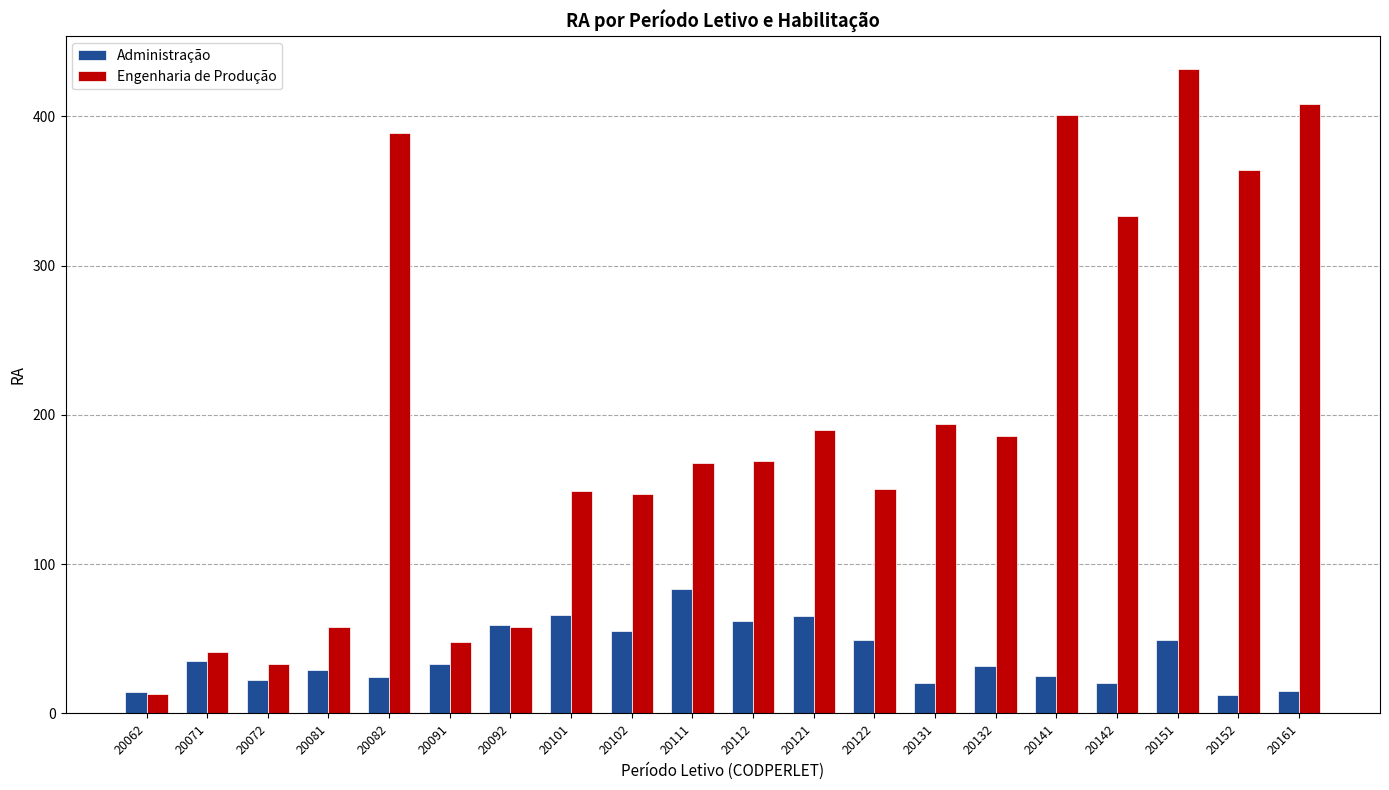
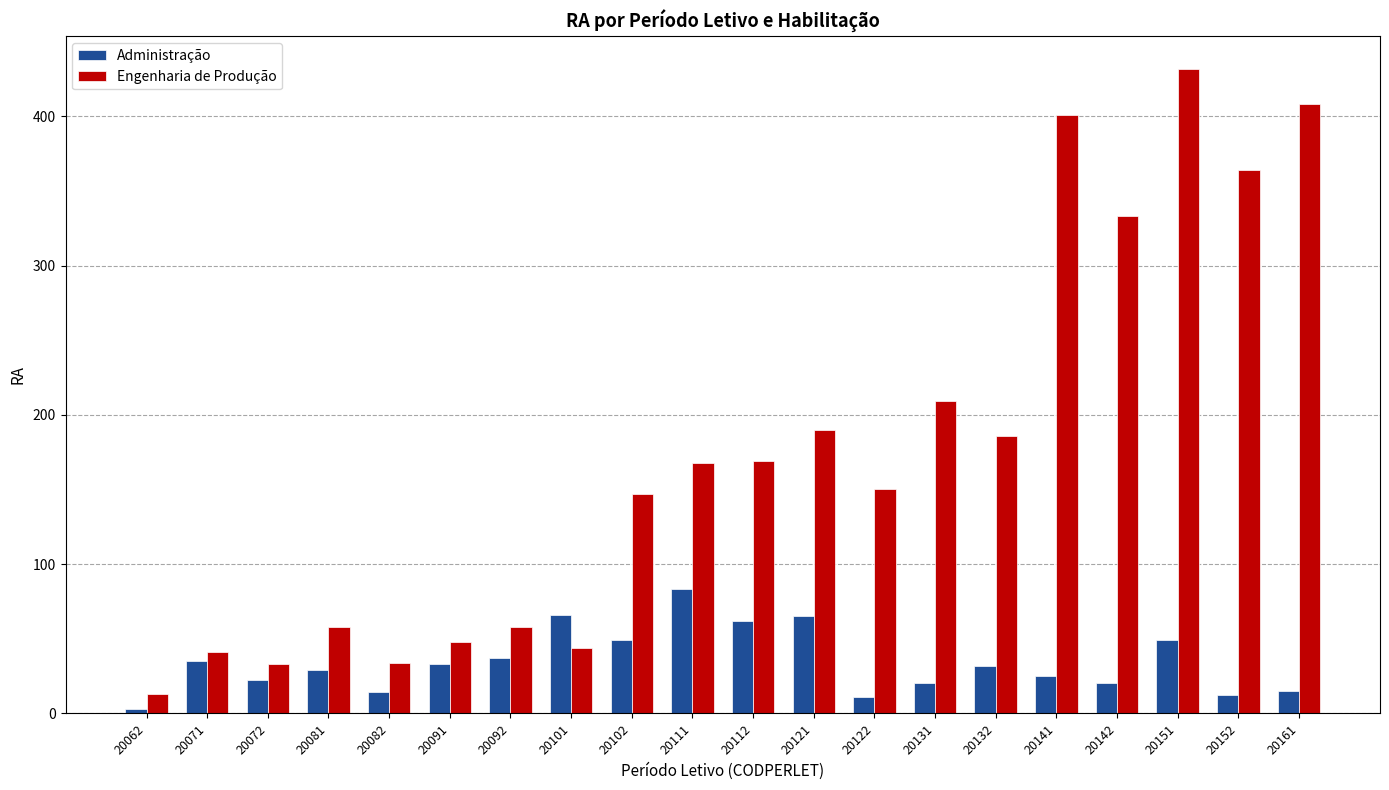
  {
    "Administração": {
-     "20062": 14,
+     "20062": 3,
      "20071": 35,
      "20072": 22,
      "20081": 29,
-     "20082": 24,
+     "20082": 14,
      "20091": 33,
-     "20092": 59,
+     "20092": 37,
      "20101": 66,
-     "20102": 55,
+     "20102": 49,
      "20111": 83,
      "20112": 62,
      "20121": 65,
-     "20122": 49,
+     "20122": 11,
      "20131": 20,
      "20132": 32,
      "20141": 25,
      "20142": 20,
      "20151": 49,
      "20152": 12,
      "20161": 15
    },
    "Engenharia de Produção": {
      "20062": 13,
      "20071": 41,
      "20072": 33,
      "20081": 58,
-     "20082": 389,
+     "20082": 34,
      "20091": 48,
      "20092": 58,
-     "20101": 149,
+     "20101": 44,
      "20102": 147,
      "20111": 168,
      "20112": 169,
      "20121": 190,
      "20122": 150,
-     "20131": 194,
+     "20131": 209,
      "20132": 186,
      "20141": 401,
      "20142": 333,
      "20151": 432,
      "20152": 364,
      "20161": 408
    }
  }
